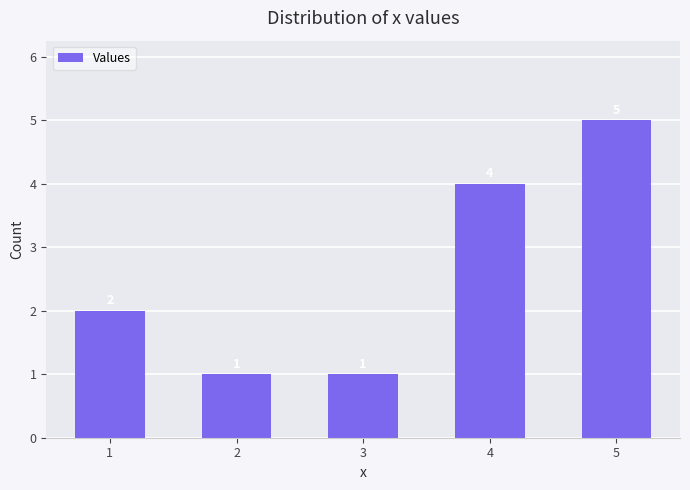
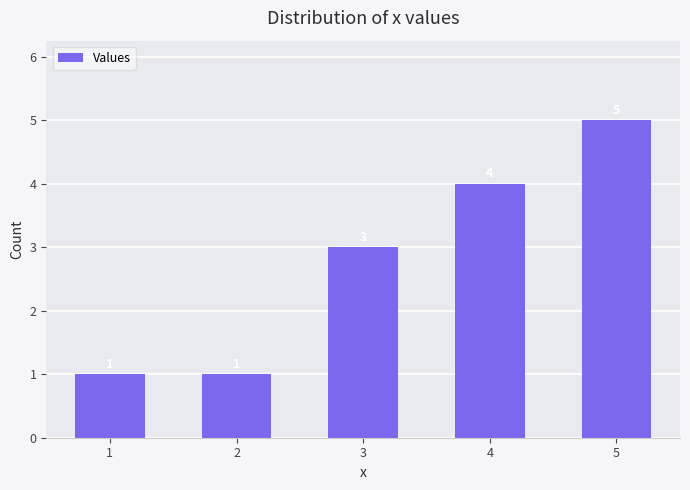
  {
-   "1": 2,
+   "1": 1,
    "2": 1,
-   "3": 1,
+   "3": 3,
    "4": 4,
    "5": 5
  }
